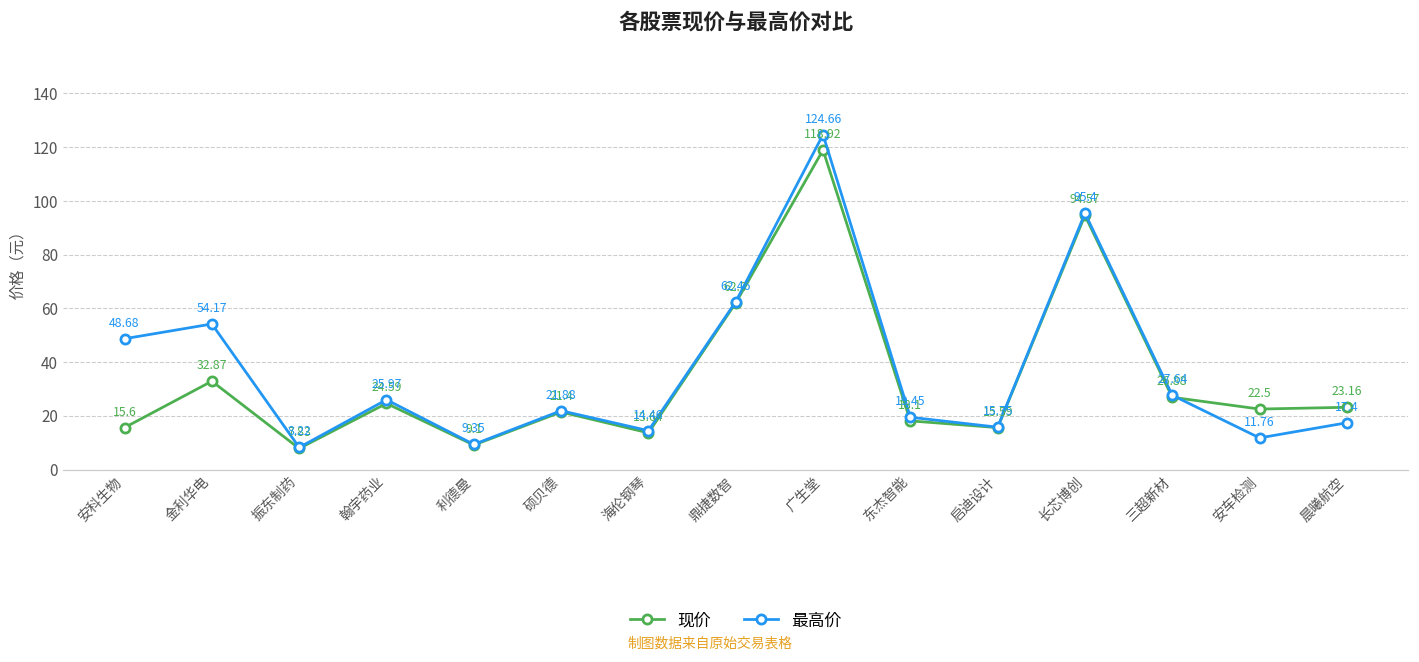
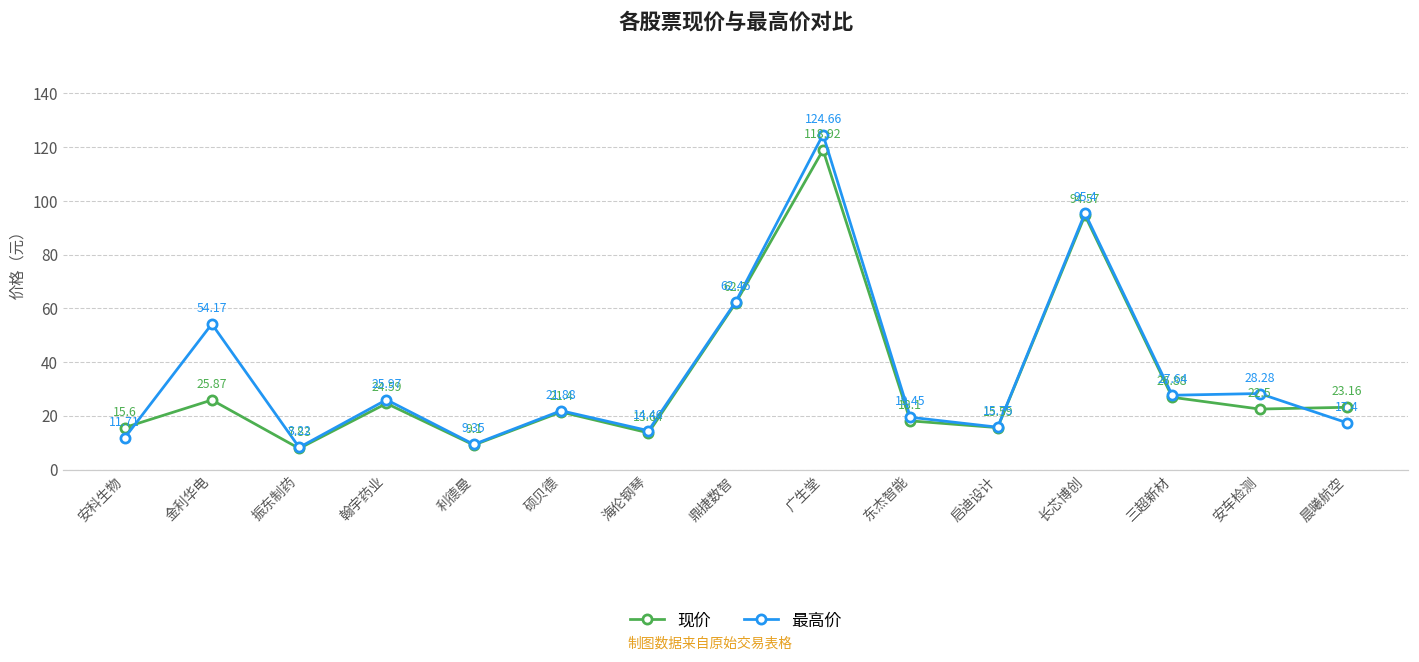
  {
    "现价": {
      "安科生物": 15.6,
-     "金利华电": 32.87,
+     "金利华电": 25.87,
      "安车检测": 22.5,
      "晨曦航空": 23.16
    },
    "最高价": {
-     "安科生物": 48.68,
+     "安科生物": 11.71,
      "金利华电": 54.17,
      "广生堂": 124.66,
-     "安车检测": 11.76
+     "安车检测": 28.28
    }
  }
